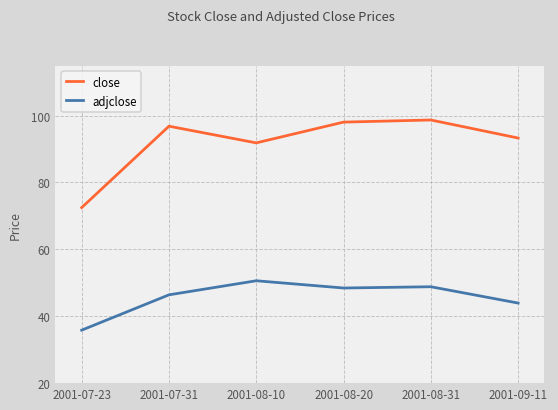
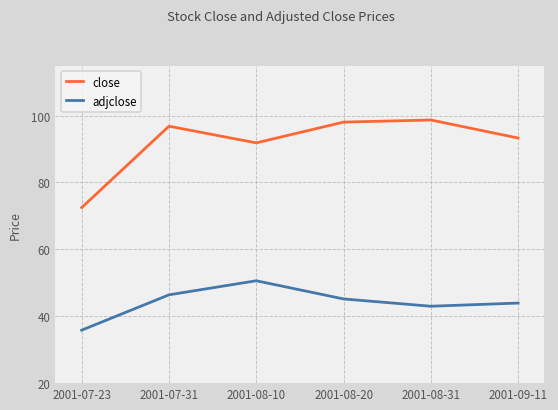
  {
    "close": {
      "2001-07-23": 72,
      "2001-07-31": 97,
      "2001-08-10": 92,
      "2001-08-20": 98,
      "2001-08-31": 99,
      "2001-09-11": 93
    },
    "adjclose": {
      "2001-07-23": 36,
      "2001-07-31": 46,
      "2001-08-10": 51,
-     "2001-08-20": 48,
-     "2001-08-31": 49,
+     "2001-08-20": 45,
+     "2001-08-31": 43,
      "2001-09-11": 44
    }
  }
